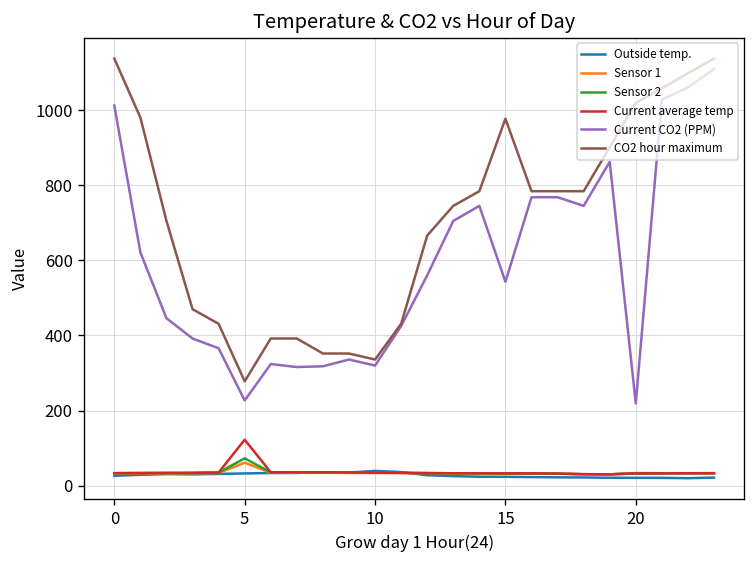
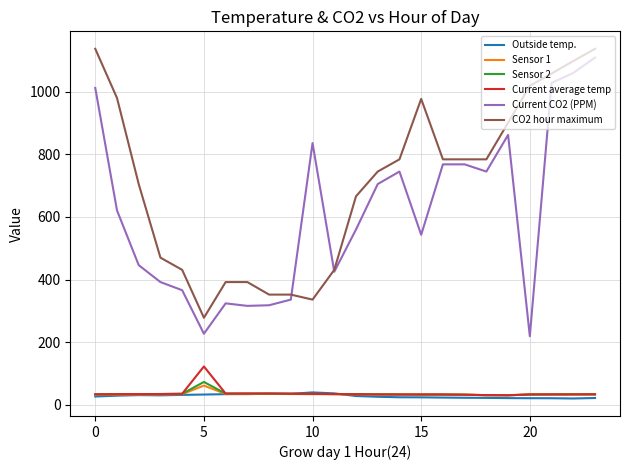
  {
    "Outside temp.": {
      "5": 30,
      "15": 20,
      "20": 20
    },
    "Sensor 1": {
      "5": 60
    },
    "Sensor 2": {
      "5": 70
    },
    "Current average temp": {
      "5": 120
    },
    "Current CO2 (PPM)": {
      "0": 1010,
      "5": 230,
-     "10": 320,
+     "10": 840,
      "15": 540,
      "20": 220
    },
    "CO2 hour maximum": {
      "0": 1140,
      "5": 280,
      "10": 340,
      "15": 980
    }
  }
